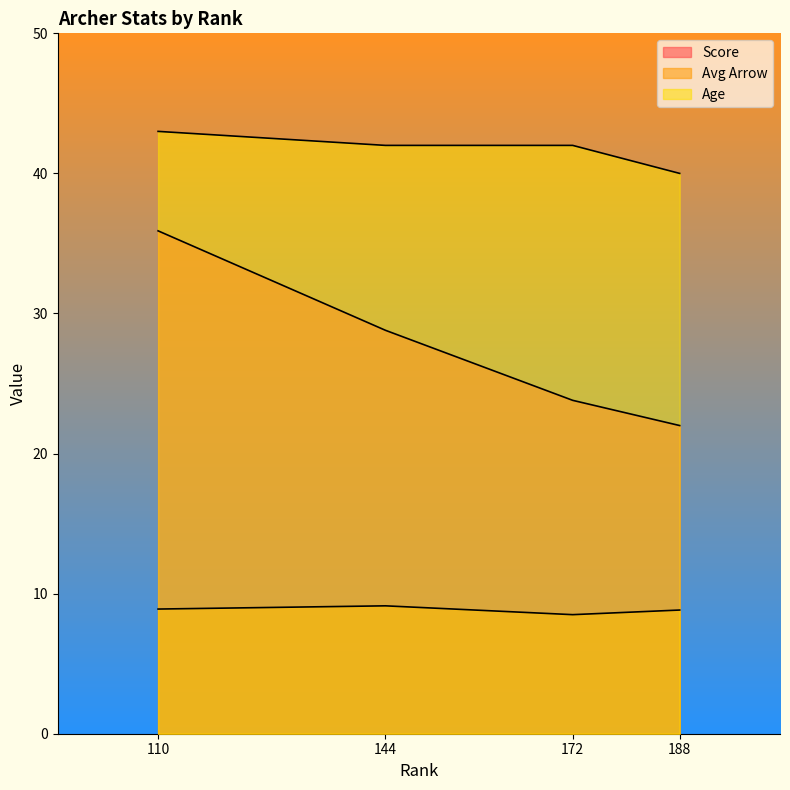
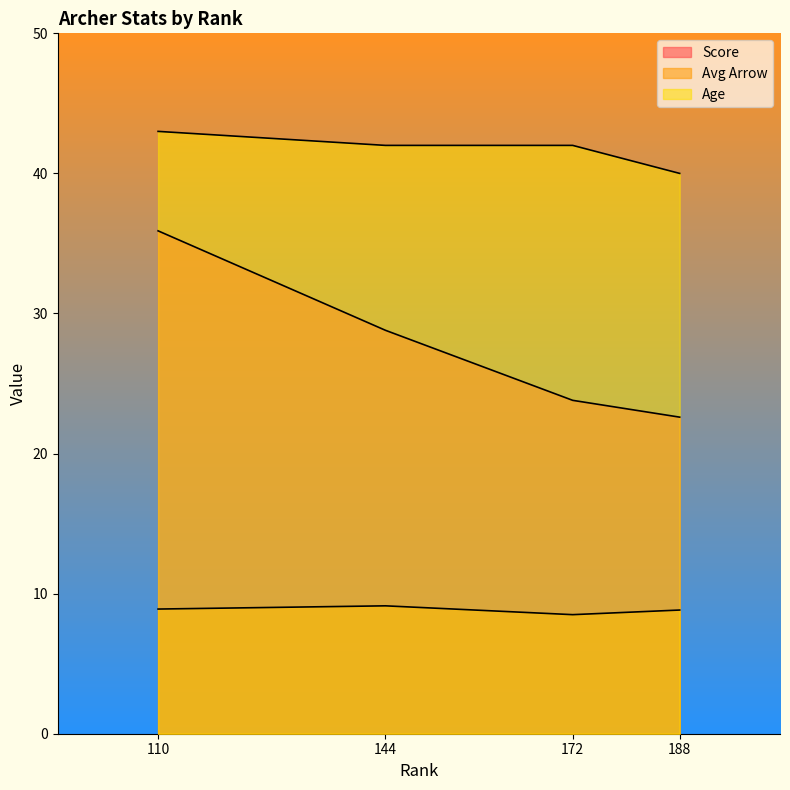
  {
    "Score": {
      "110": 35.9,
      "144": 28.8,
      "172": 23.8,
-     "188": 22.0
+     "188": 22.6
    }
  }
